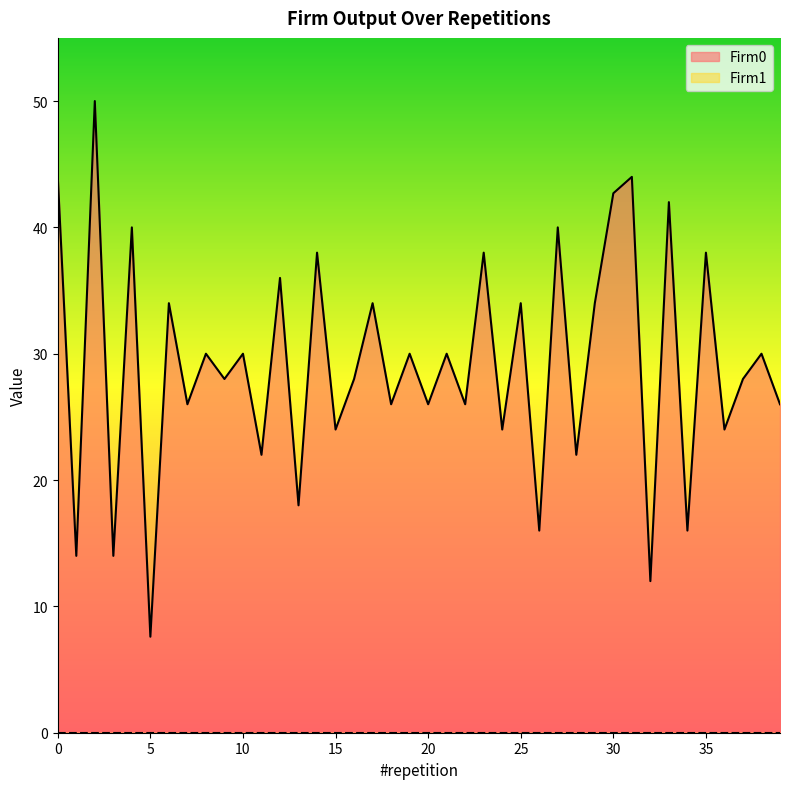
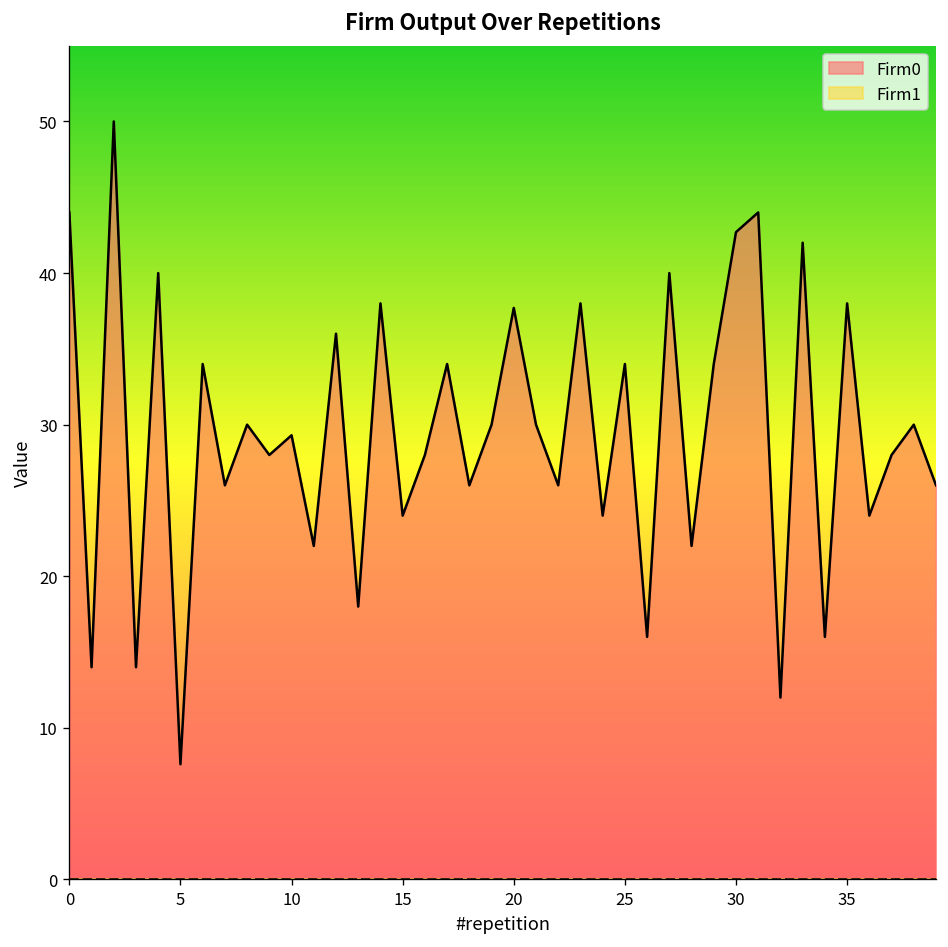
  {
    "Firm0": {
      "0": 44.0,
      "5": 7.6,
-     "10": 30.0,
+     "10": 29.3,
      "15": 24.0,
-     "20": 26.0,
+     "20": 37.7,
      "25": 34.0,
      "30": 42.7,
      "35": 38.0
    },
    "Firm1": {
      "0": 0.0,
      "5": 0.0,
      "10": 0.0,
      "15": 0.0,
      "20": 0.0,
      "25": 0.0,
      "30": 0.0,
      "35": 0.0
    }
  }
